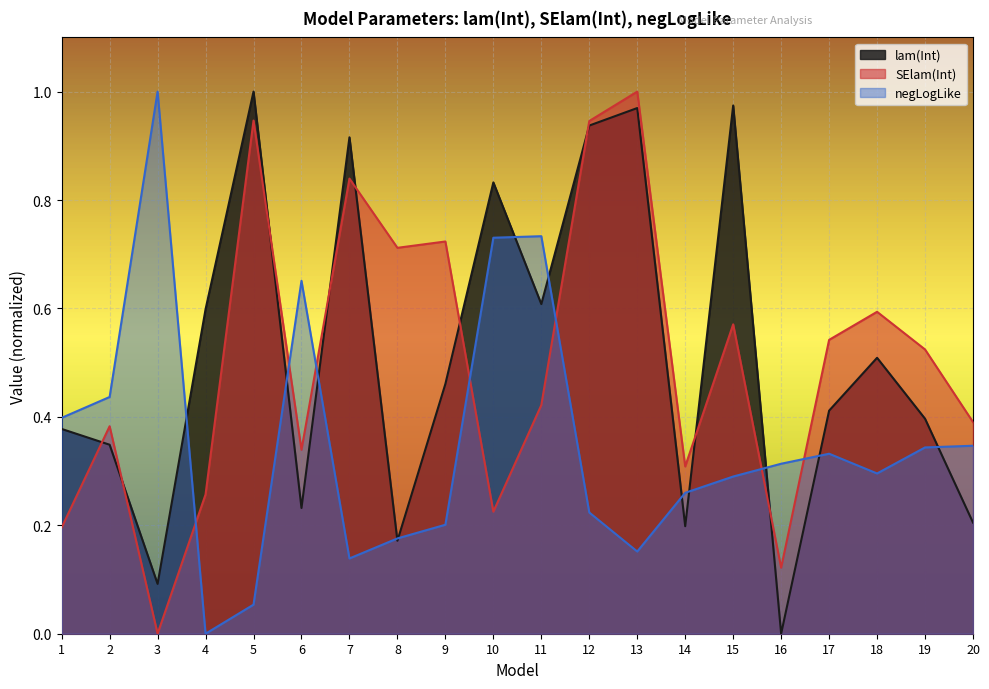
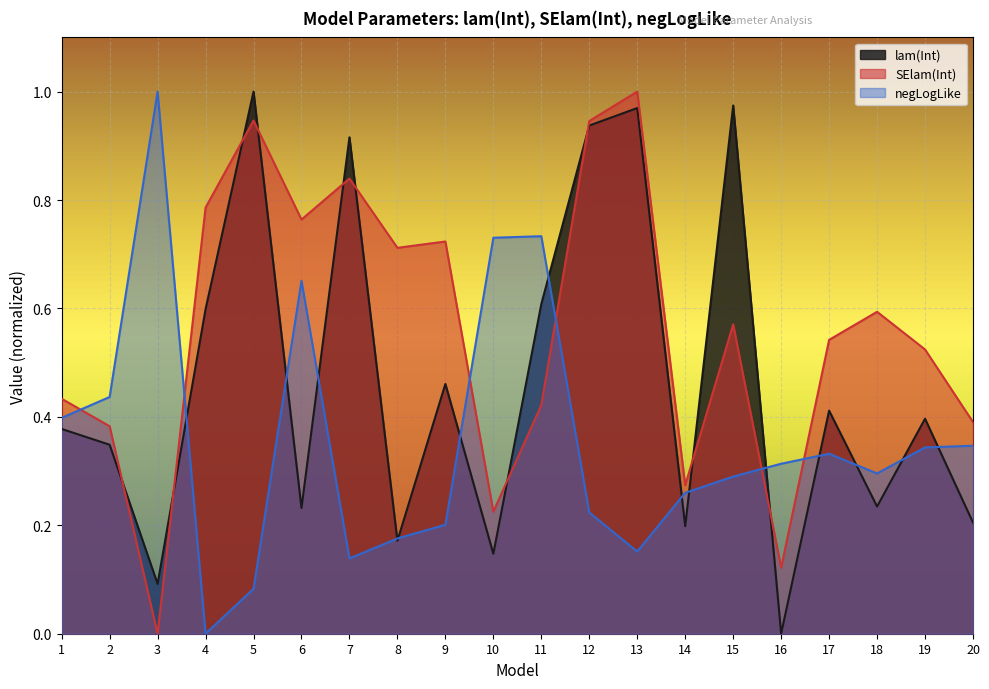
  {
    "lam(Int)": {
      "1": 0.38,
      "2": 0.35,
      "3": 0.09,
      "4": 0.60,
      "5": 1.00,
      "6": 0.23,
      "7": 0.92,
      "9": 0.46,
-     "10": 0.83,
+     "10": 0.15,
      "11": 0.61,
      "12": 0.94,
      "13": 0.97,
      "14": 0.20,
      "15": 0.97,
      "16": 0.00,
      "17": 0.41,
-     "18": 0.51,
+     "18": 0.23,
      "19": 0.40,
      "20": 0.20
    },
    "SElam(Int)": {
-     "1": 0.20,
+     "1": 0.43,
      "2": 0.38,
      "3": 0.00,
-     "4": 0.26,
+     "4": 0.79,
      "5": 0.95,
-     "6": 0.34,
+     "6": 0.76,
      "7": 0.84,
      "8": 0.71,
      "9": 0.72,
      "10": 0.23,
      "11": 0.42,
      "12": 0.95,
      "13": 1.00,
-     "14": 0.31,
+     "14": 0.27,
      "15": 0.57,
      "16": 0.12,
      "17": 0.54,
      "18": 0.59,
      "19": 0.52,
      "20": 0.39
    },
    "negLogLike": {
      "1": 0.40,
      "2": 0.44,
      "3": 1.00,
      "4": 0.00,
-     "5": 0.05,
+     "5": 0.08,
      "6": 0.65,
      "7": 0.14,
      "9": 0.20,
      "10": 0.73,
      "11": 0.73,
      "12": 0.22,
      "13": 0.15,
      "14": 0.26,
      "15": 0.29,
      "16": 0.31,
      "17": 0.33,
      "18": 0.30,
      "19": 0.34,
      "20": 0.35
    }
  }
